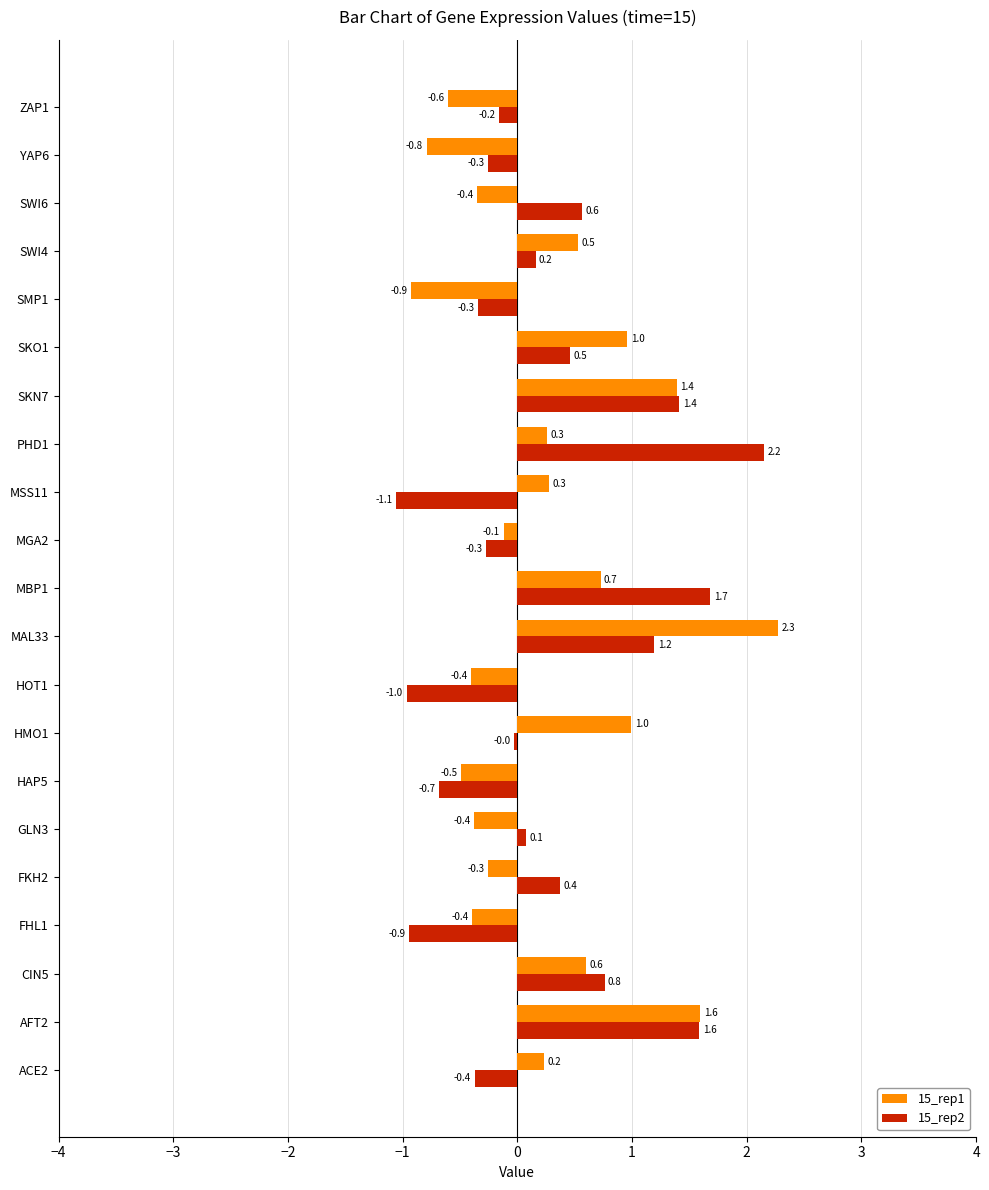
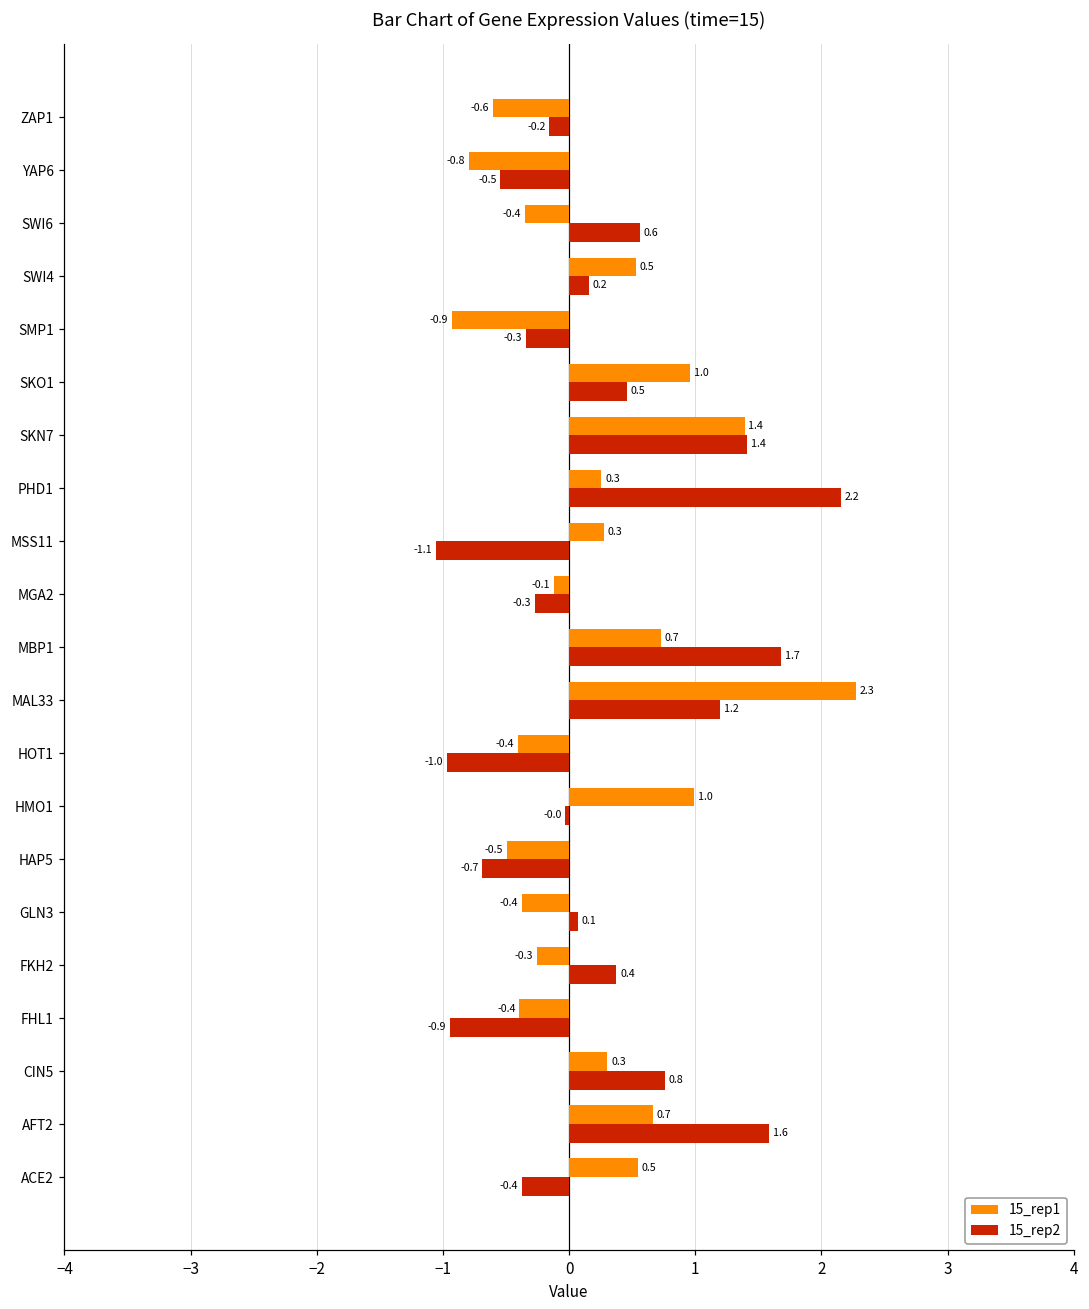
  {
    "15_rep1": {
      "ZAP1": -0.6,
      "YAP6": -0.8,
      "SWI6": -0.4,
      "SWI4": 0.5,
      "SMP1": -0.9,
      "SKO1": 1.0,
      "SKN7": 1.4,
      "PHD1": 0.3,
      "MSS11": 0.3,
      "MGA2": -0.1,
      "MBP1": 0.7,
      "MAL33": 2.3,
      "HOT1": -0.4,
      "HMO1": 1.0,
      "HAP5": -0.5,
      "GLN3": -0.4,
      "FKH2": -0.3,
      "FHL1": -0.4,
-     "CIN5": 0.6,
-     "AFT2": 1.6,
-     "ACE2": 0.2
+     "CIN5": 0.3,
+     "AFT2": 0.7,
+     "ACE2": 0.5
    },
    "15_rep2": {
      "ZAP1": -0.2,
-     "YAP6": -0.3,
+     "YAP6": -0.5,
      "SWI6": 0.6,
      "SWI4": 0.2,
      "SMP1": -0.3,
      "SKO1": 0.5,
      "SKN7": 1.4,
      "PHD1": 2.2,
      "MSS11": -1.1,
      "MGA2": -0.3,
      "MBP1": 1.7,
      "MAL33": 1.2,
      "HOT1": -1.0,
      "HMO1": -0.0,
      "HAP5": -0.7,
      "GLN3": 0.1,
      "FKH2": 0.4,
      "FHL1": -0.9,
      "CIN5": 0.8,
      "AFT2": 1.6,
      "ACE2": -0.4
    }
  }
